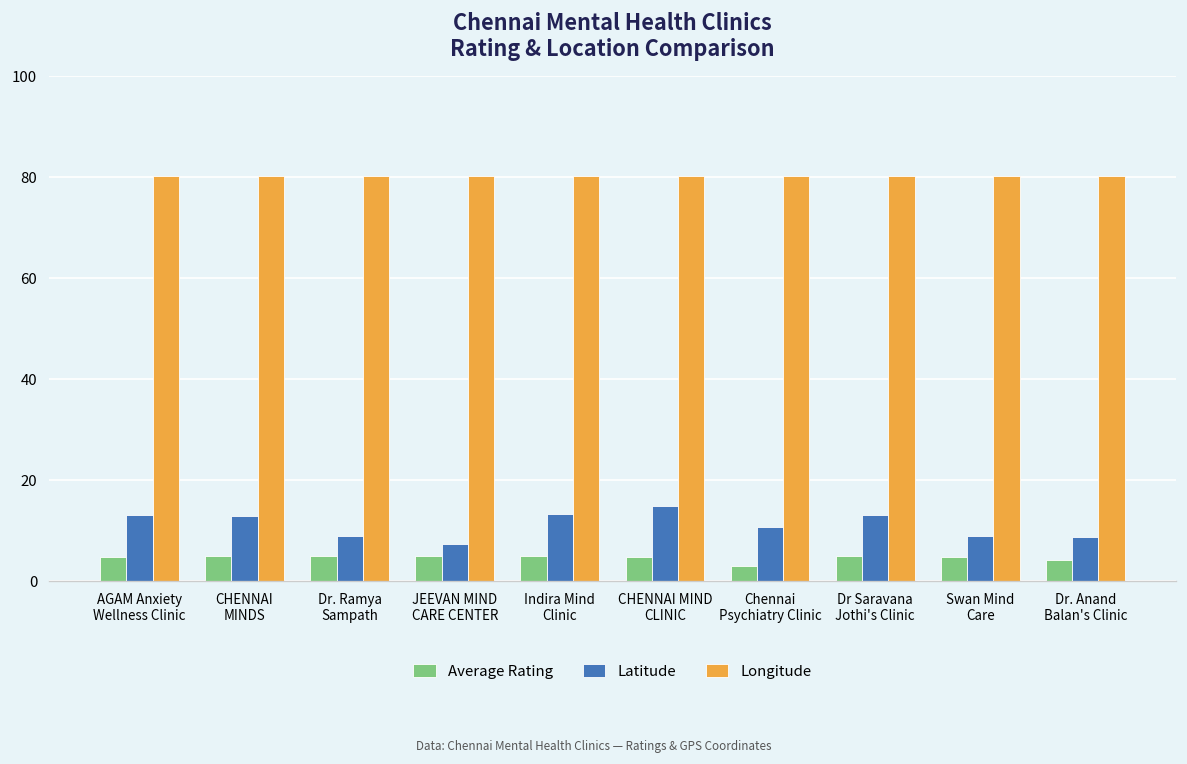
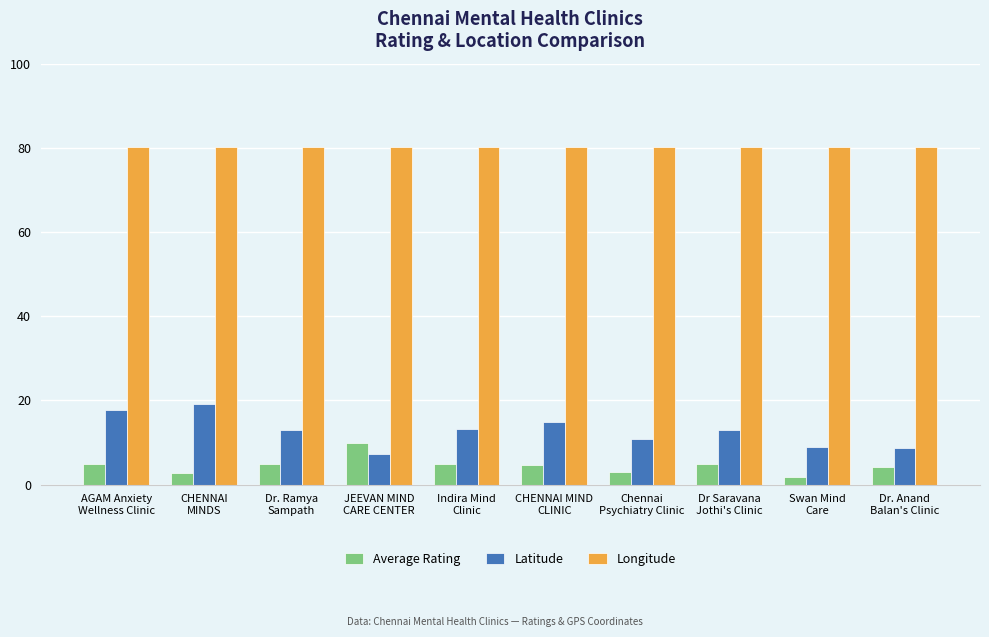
  {
    "Average Rating": {
      "AGAM Anxiety Wellness Clinic": 5,
-     "CHENNAI MINDS": 5,
+     "CHENNAI MINDS": 3,
      "Dr. Ramya Sampath": 5,
-     "JEEVAN MIND CARE CENTER": 5,
+     "JEEVAN MIND CARE CENTER": 10,
      "Indira Mind Clinic": 5,
      "CHENNAI MIND CLINIC": 5,
      "Chennai Psychiatry Clinic": 3,
      "Dr Saravana Jothi's Clinic": 5,
-     "Swan Mind Care": 5,
+     "Swan Mind Care": 2,
      "Dr. Anand Balan's Clinic": 4
    },
    "Latitude": {
-     "AGAM Anxiety Wellness Clinic": 13,
-     "CHENNAI MINDS": 13,
-     "Dr. Ramya Sampath": 9,
+     "AGAM Anxiety Wellness Clinic": 18,
+     "CHENNAI MINDS": 19,
+     "Dr. Ramya Sampath": 13,
      "JEEVAN MIND CARE CENTER": 7,
      "Indira Mind Clinic": 13,
      "CHENNAI MIND CLINIC": 15,
      "Chennai Psychiatry Clinic": 11,
      "Dr Saravana Jothi's Clinic": 13,
      "Swan Mind Care": 9,
      "Dr. Anand Balan's Clinic": 9
    },
    "Longitude": {
      "AGAM Anxiety Wellness Clinic": 80,
      "CHENNAI MINDS": 80,
      "Dr. Ramya Sampath": 80,
      "JEEVAN MIND CARE CENTER": 80,
      "Indira Mind Clinic": 80,
      "CHENNAI MIND CLINIC": 80,
      "Chennai Psychiatry Clinic": 80,
      "Dr Saravana Jothi's Clinic": 80,
      "Swan Mind Care": 80,
      "Dr. Anand Balan's Clinic": 80
    }
  }
